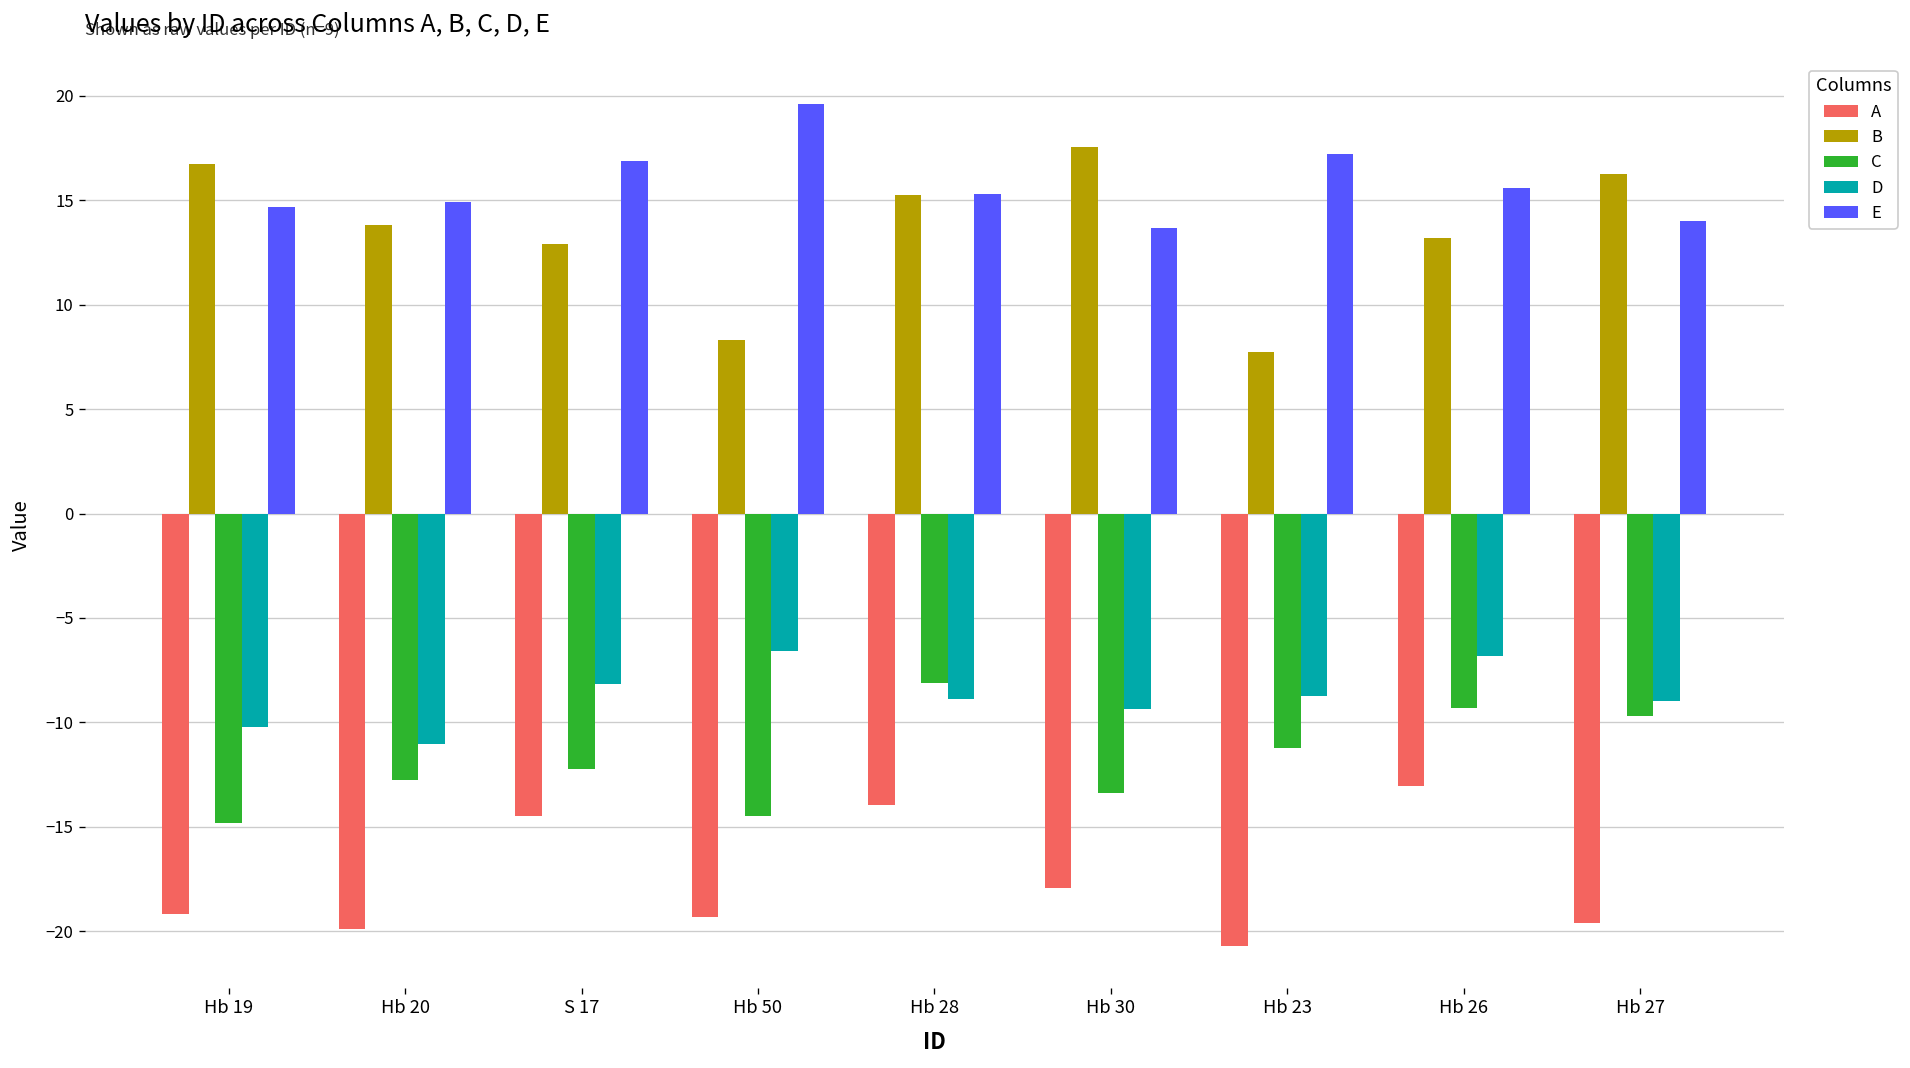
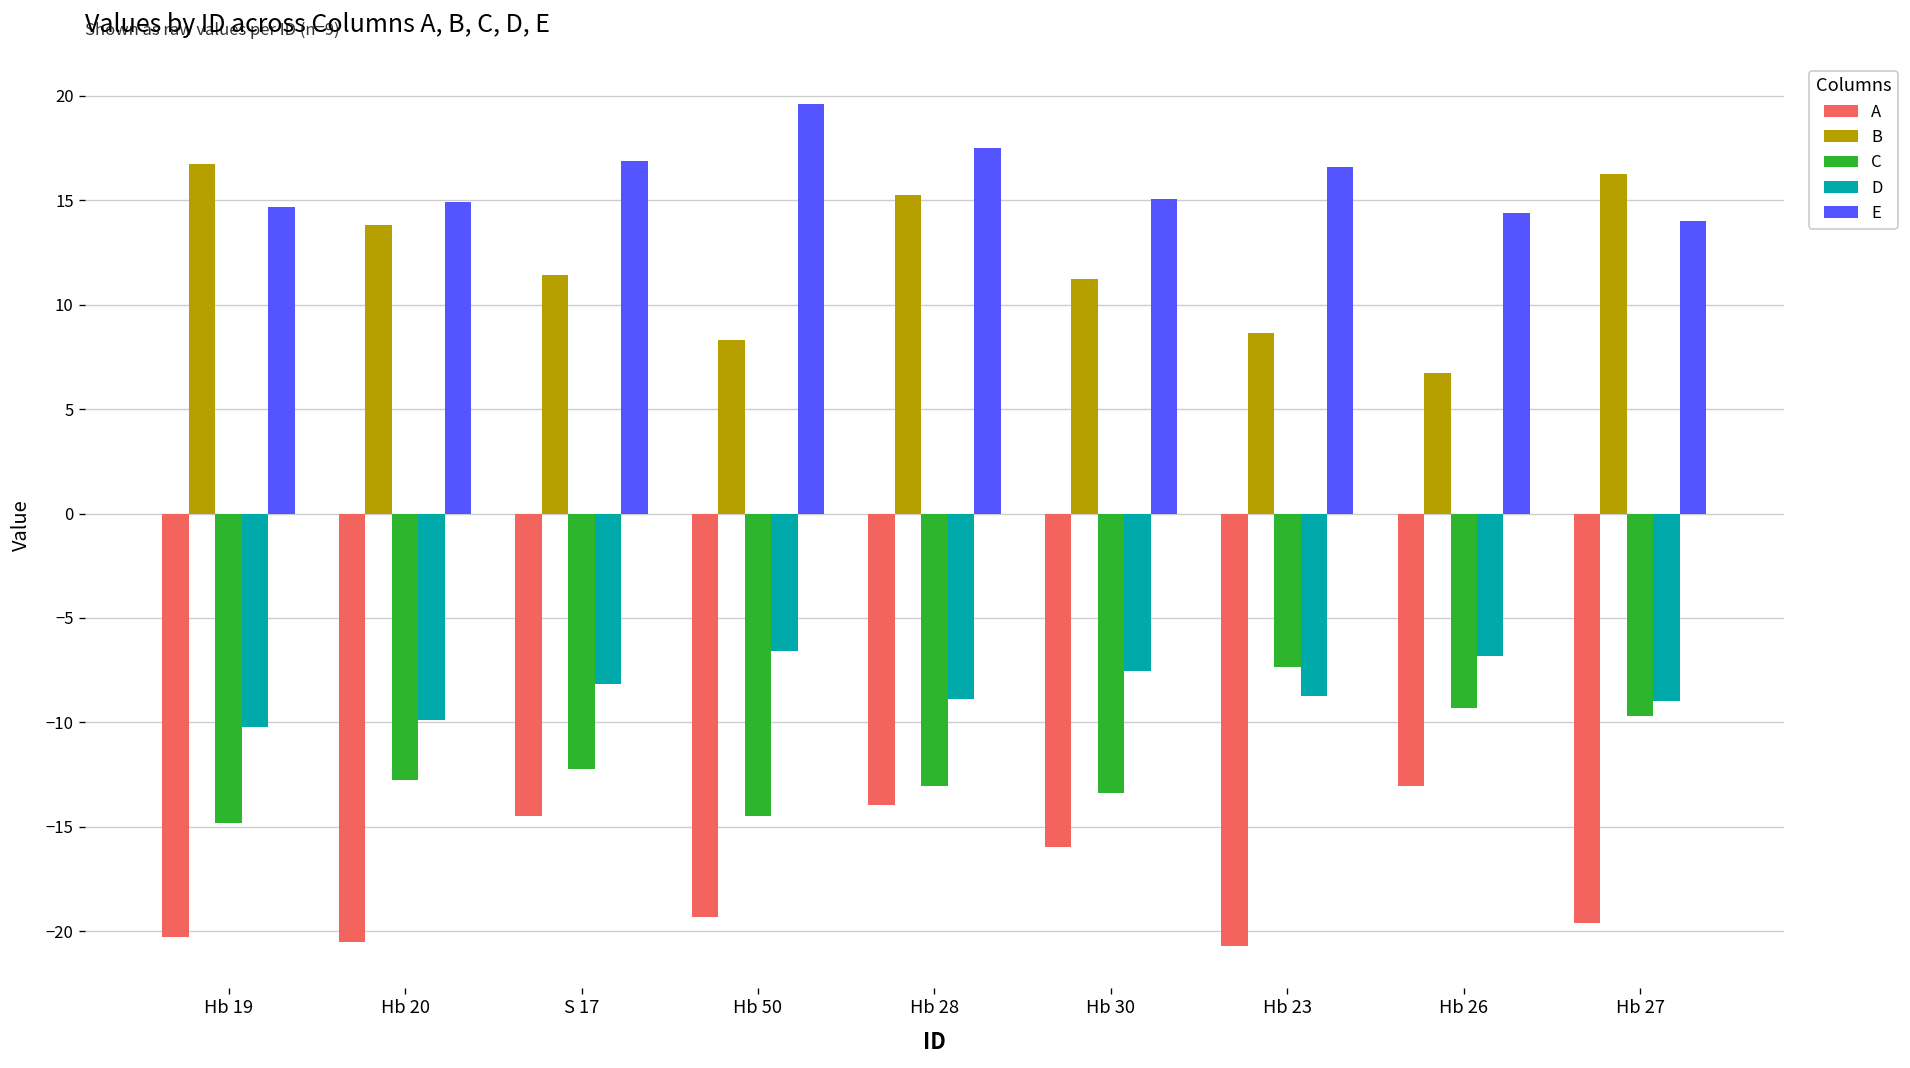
  {
    "A": {
-     "Hb 19": -19.2,
-     "Hb 20": -19.9,
+     "Hb 19": -20.3,
+     "Hb 20": -20.5,
      "S 17": -14.5,
      "Hb 50": -19.3,
      "Hb 28": -14.0,
-     "Hb 30": -17.9,
+     "Hb 30": -16.0,
      "Hb 23": -20.7,
      "Hb 26": -13.1,
      "Hb 27": -19.6
    },
    "B": {
      "Hb 19": 16.7,
      "Hb 20": 13.8,
-     "S 17": 12.9,
+     "S 17": 11.4,
      "Hb 50": 8.3,
      "Hb 28": 15.2,
-     "Hb 30": 17.6,
-     "Hb 23": 7.7,
-     "Hb 26": 13.2,
+     "Hb 30": 11.2,
+     "Hb 23": 8.6,
+     "Hb 26": 6.7,
      "Hb 27": 16.3
    },
    "C": {
      "Hb 19": -14.8,
      "Hb 20": -12.7,
      "S 17": -12.3,
      "Hb 50": -14.5,
-     "Hb 28": -8.1,
+     "Hb 28": -13.1,
      "Hb 30": -13.4,
-     "Hb 23": -11.2,
+     "Hb 23": -7.4,
      "Hb 26": -9.3,
      "Hb 27": -9.7
    },
    "D": {
      "Hb 19": -10.2,
-     "Hb 20": -11.0,
+     "Hb 20": -9.9,
      "S 17": -8.2,
      "Hb 50": -6.6,
      "Hb 28": -8.9,
-     "Hb 30": -9.4,
+     "Hb 30": -7.5,
      "Hb 23": -8.7,
      "Hb 26": -6.8,
      "Hb 27": -9.0
    },
    "E": {
      "Hb 19": 14.7,
      "Hb 20": 14.9,
      "S 17": 16.9,
      "Hb 50": 19.6,
-     "Hb 28": 15.3,
-     "Hb 30": 13.7,
-     "Hb 23": 17.2,
-     "Hb 26": 15.6,
+     "Hb 28": 17.5,
+     "Hb 30": 15.0,
+     "Hb 23": 16.6,
+     "Hb 26": 14.4,
      "Hb 27": 14.0
    }
  }
